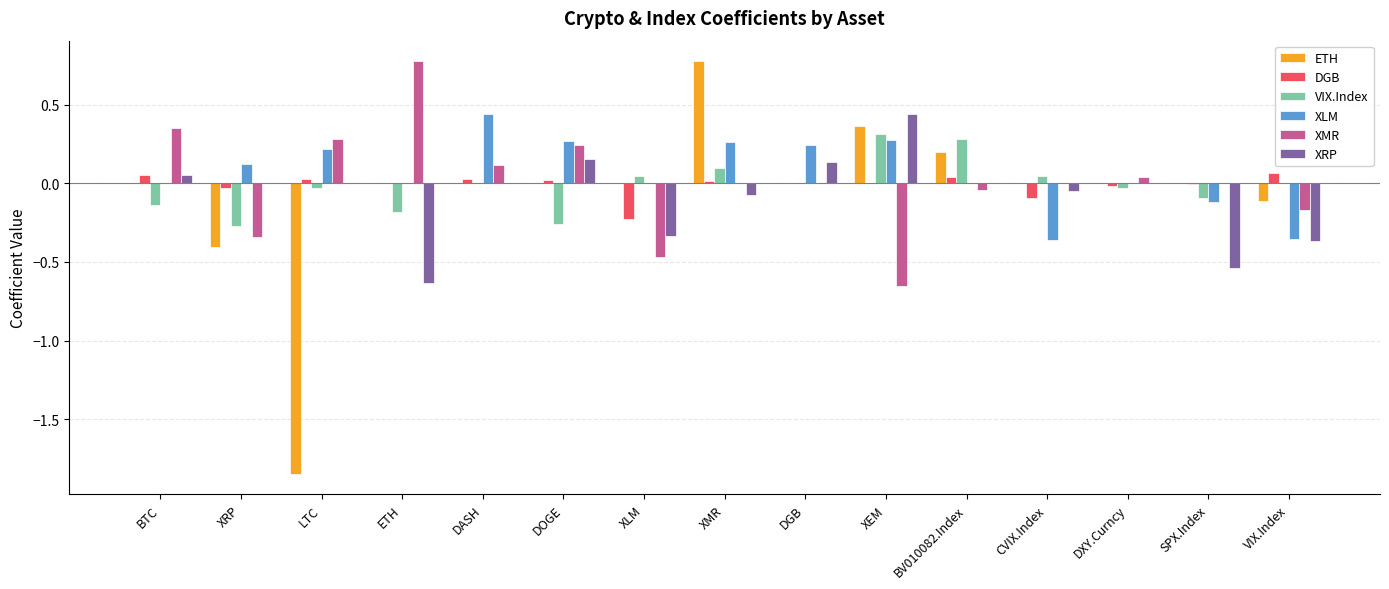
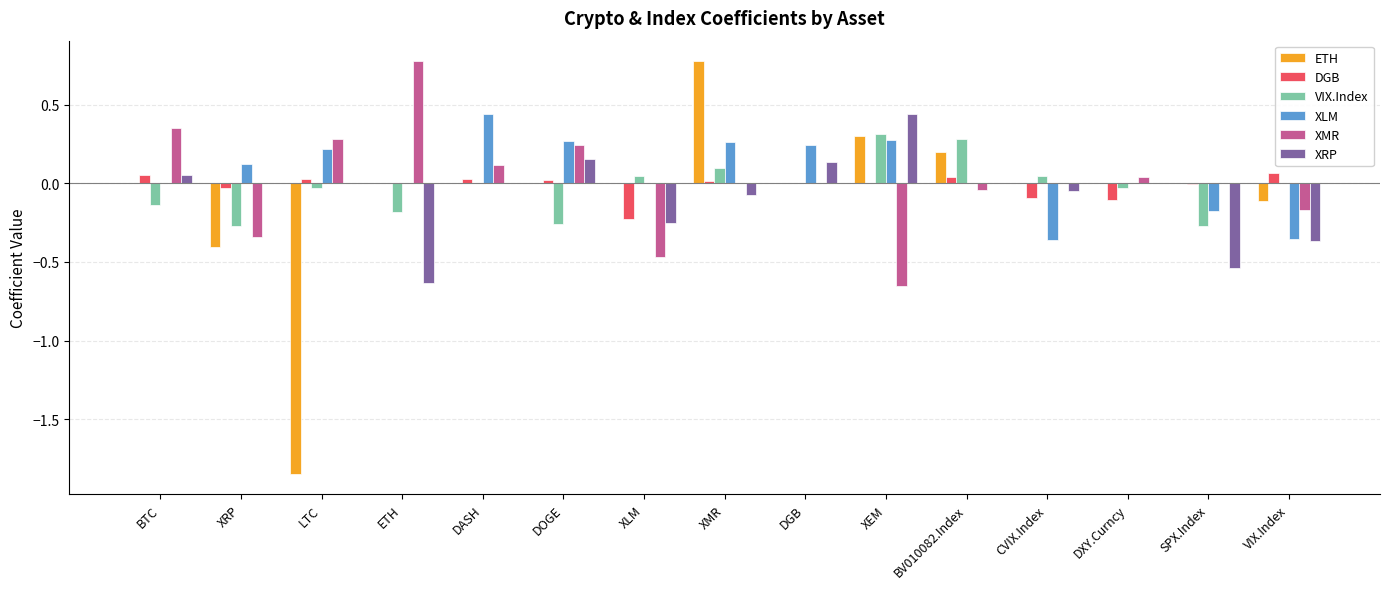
  {
    "ETH": {
      "BTC": 0.00,
      "XRP": -0.41,
      "LTC": -1.85,
      "ETH": 0.00,
      "DASH": 0.00,
      "DOGE": 0.00,
      "XLM": 0.00,
      "XMR": 0.78,
      "DGB": 0.00,
-     "XEM": 0.36,
+     "XEM": 0.30,
      "BV010082.Index": 0.20,
      "CVIX.Index": 0.00,
      "DXY.Curncy": 0.00,
      "SPX.Index": 0.00,
      "VIX.Index": -0.11
    },
    "DGB": {
      "BTC": 0.06,
      "XRP": -0.03,
      "LTC": 0.03,
      "ETH": 0.00,
      "DASH": 0.03,
      "DOGE": 0.02,
      "XLM": -0.23,
      "DGB": 0.00,
      "XEM": 0.00,
      "BV010082.Index": 0.04,
      "CVIX.Index": -0.09,
-     "DXY.Curncy": -0.01,
+     "DXY.Curncy": -0.11,
      "VIX.Index": 0.07
    },
    "VIX.Index": {
      "BTC": -0.14,
      "XRP": -0.27,
      "LTC": -0.03,
      "ETH": -0.19,
      "DASH": 0.00,
      "DOGE": -0.26,
      "XLM": 0.05,
      "XMR": 0.10,
      "DGB": 0.00,
      "XEM": 0.31,
      "BV010082.Index": 0.28,
      "CVIX.Index": 0.04,
      "DXY.Curncy": -0.03,
-     "SPX.Index": -0.10,
+     "SPX.Index": -0.27,
      "VIX.Index": 0.00
    },
    "XLM": {
      "BTC": 0.00,
      "XRP": 0.12,
      "LTC": 0.22,
      "ETH": 0.00,
      "DASH": 0.44,
      "DOGE": 0.27,
      "XLM": 0.00,
      "XMR": 0.26,
      "DGB": 0.24,
      "XEM": 0.28,
      "BV010082.Index": 0.00,
      "CVIX.Index": -0.36,
-     "SPX.Index": -0.12,
+     "SPX.Index": -0.17,
      "VIX.Index": -0.35
    },
    "XMR": {
      "BTC": 0.35,
      "XRP": -0.34,
      "LTC": 0.28,
      "ETH": 0.78,
      "DASH": 0.11,
      "DOGE": 0.24,
      "XLM": -0.47,
      "XMR": 0.00,
      "DGB": 0.00,
      "XEM": -0.65,
      "BV010082.Index": -0.04,
      "CVIX.Index": 0.00,
      "DXY.Curncy": 0.04,
      "SPX.Index": 0.00,
      "VIX.Index": -0.17
    },
    "XRP": {
      "BTC": 0.05,
      "XRP": 0.00,
      "LTC": 0.00,
      "ETH": -0.63,
      "DASH": 0.00,
      "DOGE": 0.15,
-     "XLM": -0.33,
+     "XLM": -0.25,
      "XMR": -0.07,
      "DGB": 0.14,
      "XEM": 0.44,
      "BV010082.Index": 0.00,
      "CVIX.Index": -0.05,
      "DXY.Curncy": 0.00,
      "SPX.Index": -0.54,
      "VIX.Index": -0.37
    }
  }
